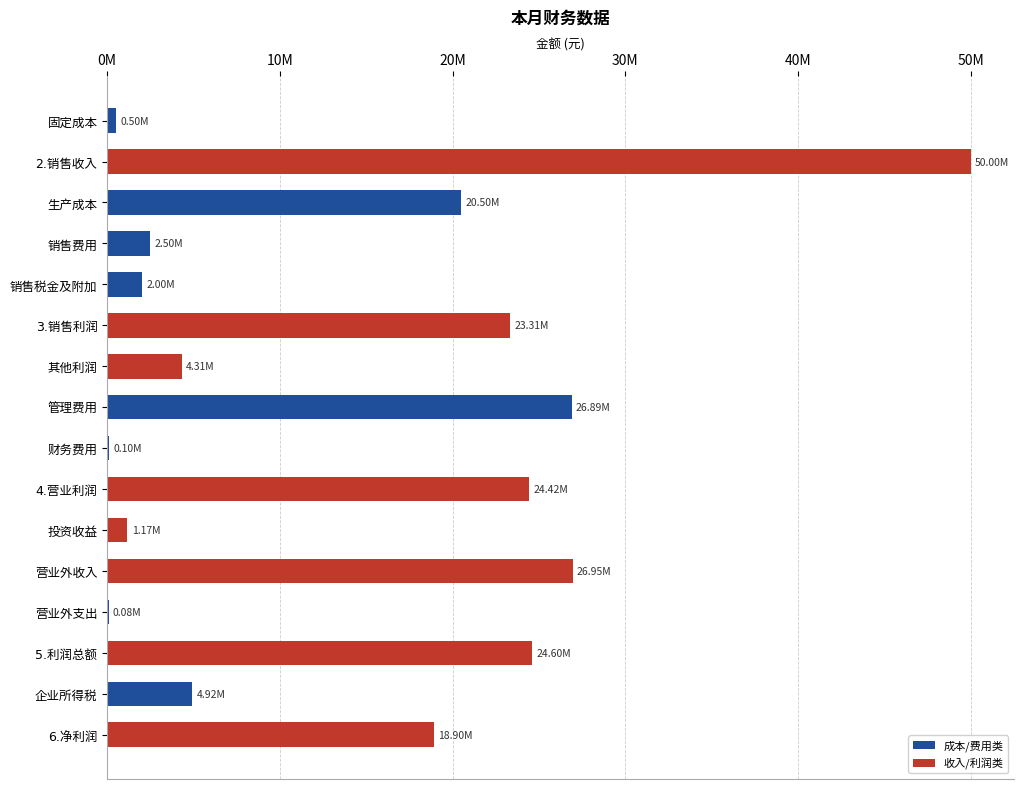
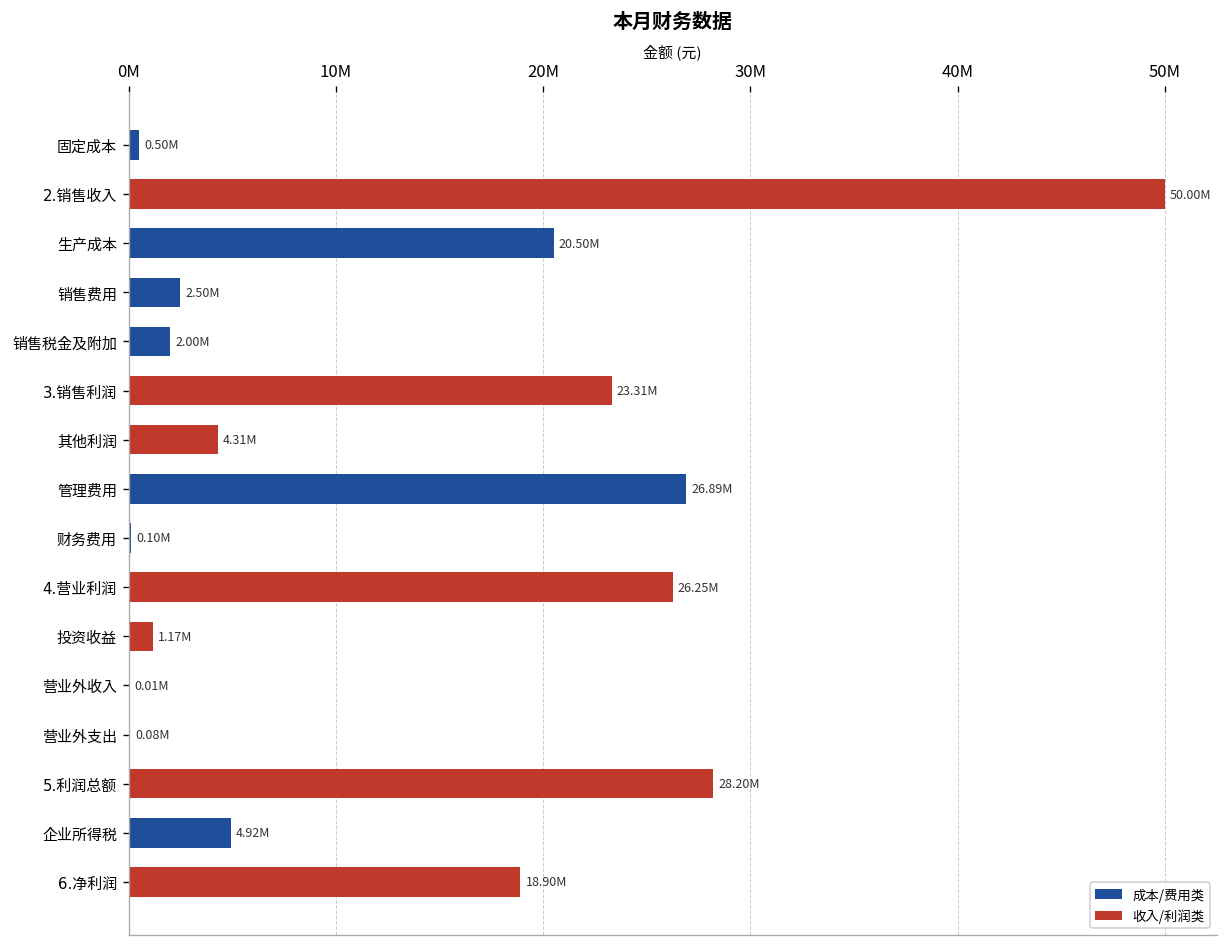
  {
    "固定成本": "0.50M",
    "2.销售收入": "50.00M",
    "生产成本": "20.50M",
    "销售费用": "2.50M",
    "销售税金及附加": "2.00M",
    "3.销售利润": "23.31M",
    "其他利润": "4.31M",
    "管理费用": "26.89M",
    "财务费用": "0.10M",
-   "4.营业利润": "24.42M",
+   "4.营业利润": "26.25M",
    "投资收益": "1.17M",
-   "营业外收入": "26.95M",
+   "营业外收入": "0.01M",
    "营业外支出": "0.08M",
-   "5.利润总额": "24.60M",
+   "5.利润总额": "28.20M",
    "企业所得税": "4.92M",
    "6.净利润": "18.90M"
  }
